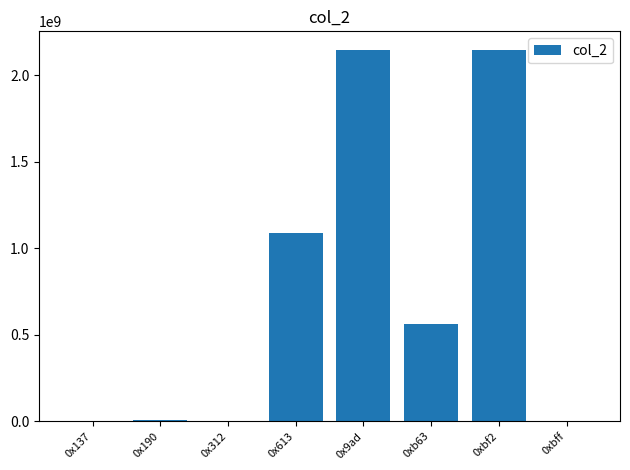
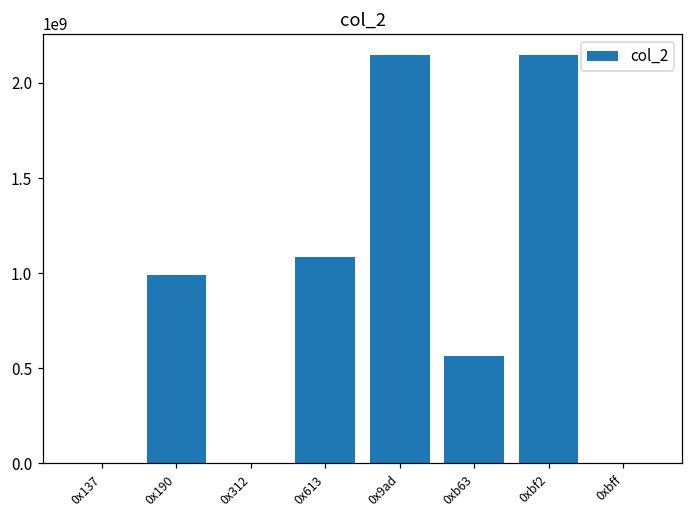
  {
-   "0x190": 10000000,
+   "0x190": 990000000,
    "0x613": 1090000000,
    "0x9ad": 2150000000,
    "0xb63": 560000000,
    "0xbf2": 2150000000
  }
